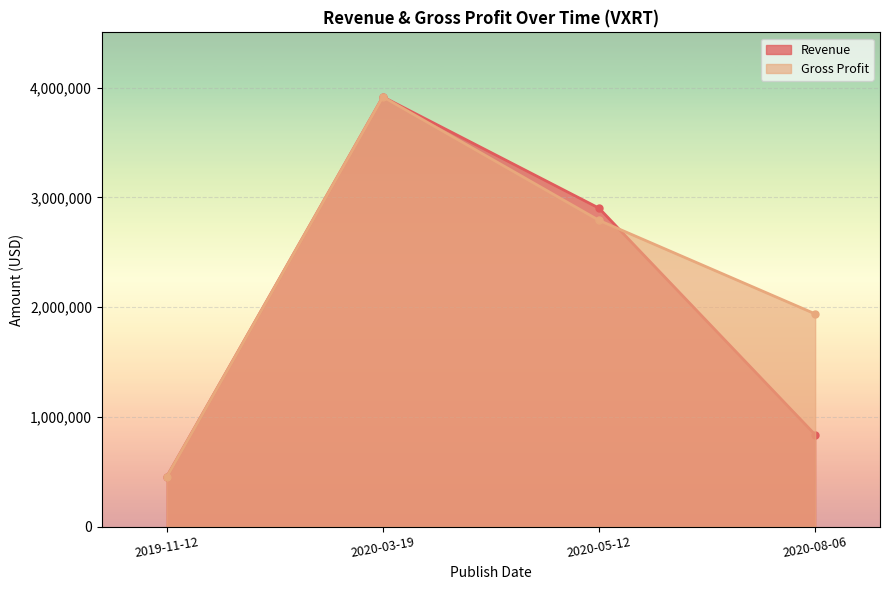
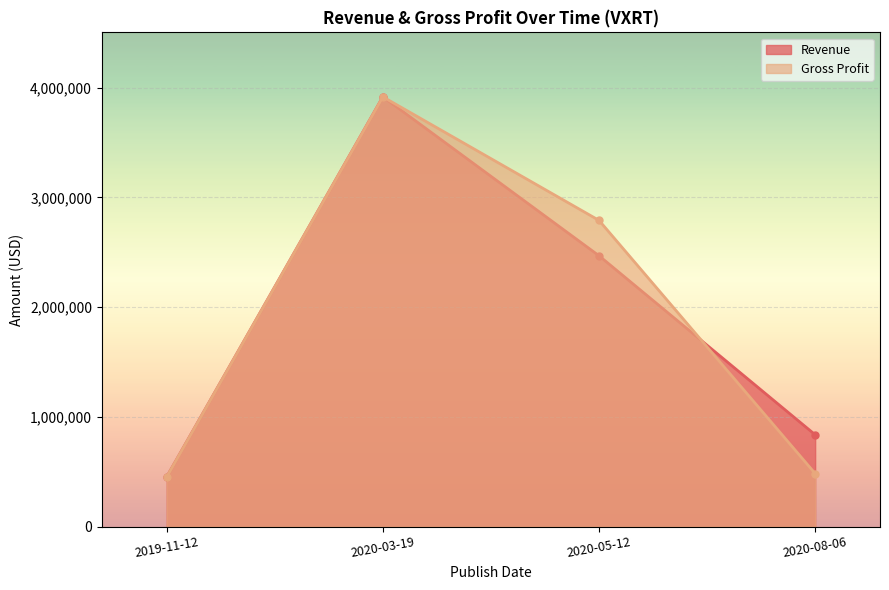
  {
    "Revenue": {
-     "2020-05-12": "2,900,000",
+     "2020-05-12": "2,470,000",
      "2020-08-06": "840,000"
    },
    "Gross Profit": {
      "2020-05-12": "2,790,000",
-     "2020-08-06": "1,940,000"
+     "2020-08-06": "480,000"
    }
  }
